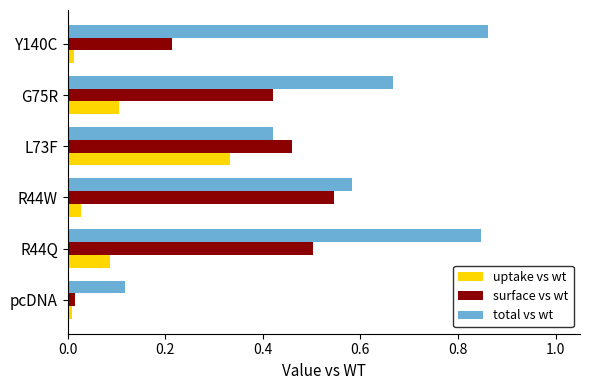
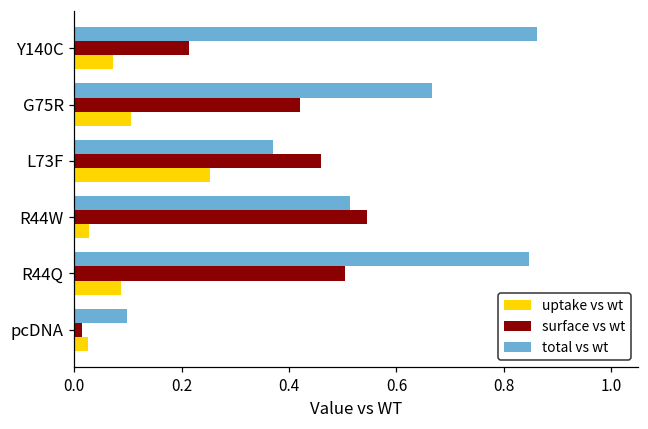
  {
    "uptake vs wt": {
-     "Y140C": 0.01,
+     "Y140C": 0.07,
      "G75R": 0.11,
-     "L73F": 0.33,
+     "L73F": 0.25,
      "R44W": 0.03,
      "R44Q": 0.09,
-     "pcDNA": 0.01
+     "pcDNA": 0.03
    },
    "surface vs wt": {
      "Y140C": 0.21,
      "G75R": 0.42,
      "L73F": 0.46,
      "R44W": 0.55,
      "R44Q": 0.50,
      "pcDNA": 0.01
    },
    "total vs wt": {
      "Y140C": 0.86,
      "G75R": 0.67,
-     "L73F": 0.42,
-     "R44W": 0.58,
+     "L73F": 0.37,
+     "R44W": 0.51,
      "R44Q": 0.85,
-     "pcDNA": 0.12
+     "pcDNA": 0.10
    }
  }
